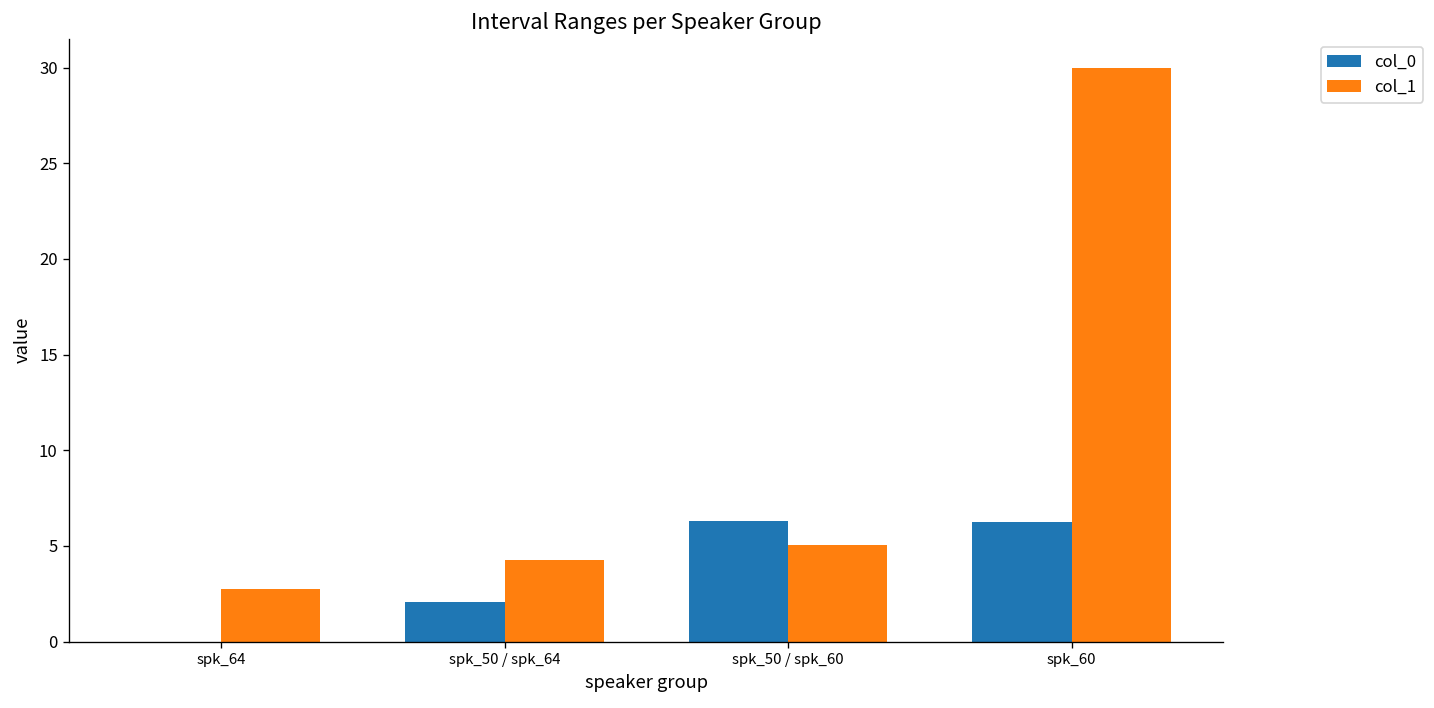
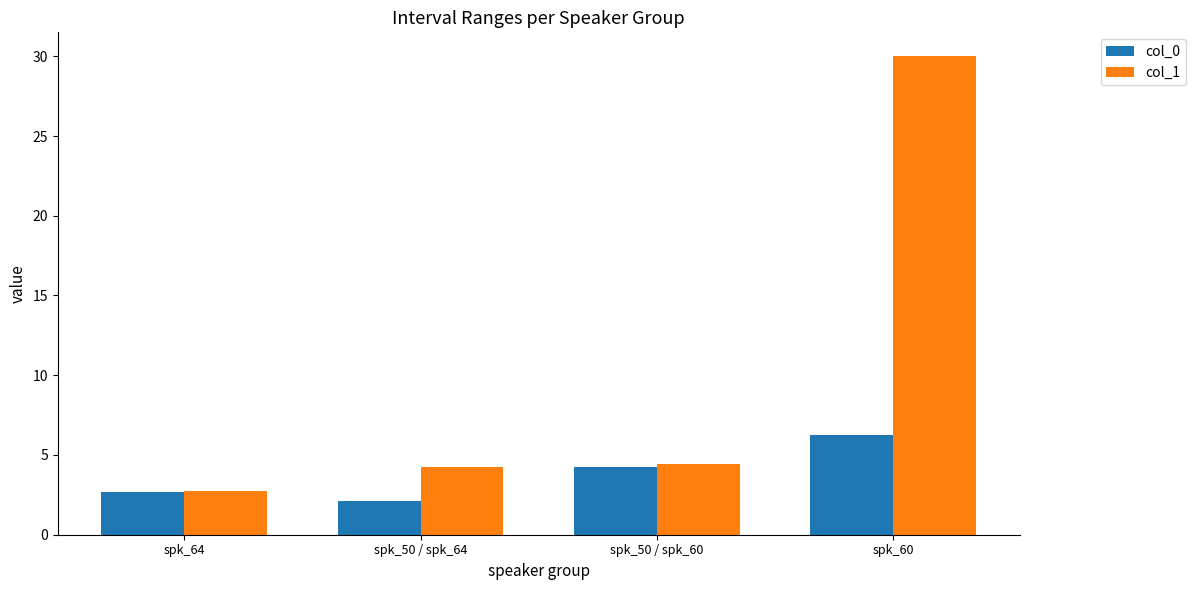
  {
    "col_0": {
-     "spk_64": 0.0,
+     "spk_64": 2.7,
      "spk_50 / spk_64": 2.1,
-     "spk_50 / spk_60": 6.3,
+     "spk_50 / spk_60": 4.3,
      "spk_60": 6.3
    },
    "col_1": {
      "spk_64": 2.7,
      "spk_50 / spk_64": 4.3,
-     "spk_50 / spk_60": 5.1,
+     "spk_50 / spk_60": 4.4,
      "spk_60": 30.0
    }
  }
